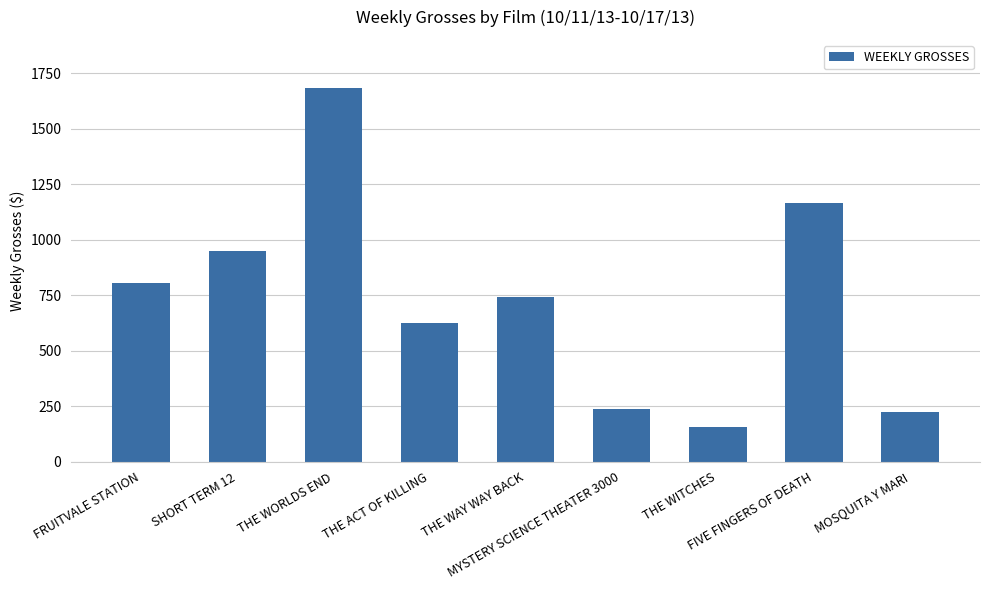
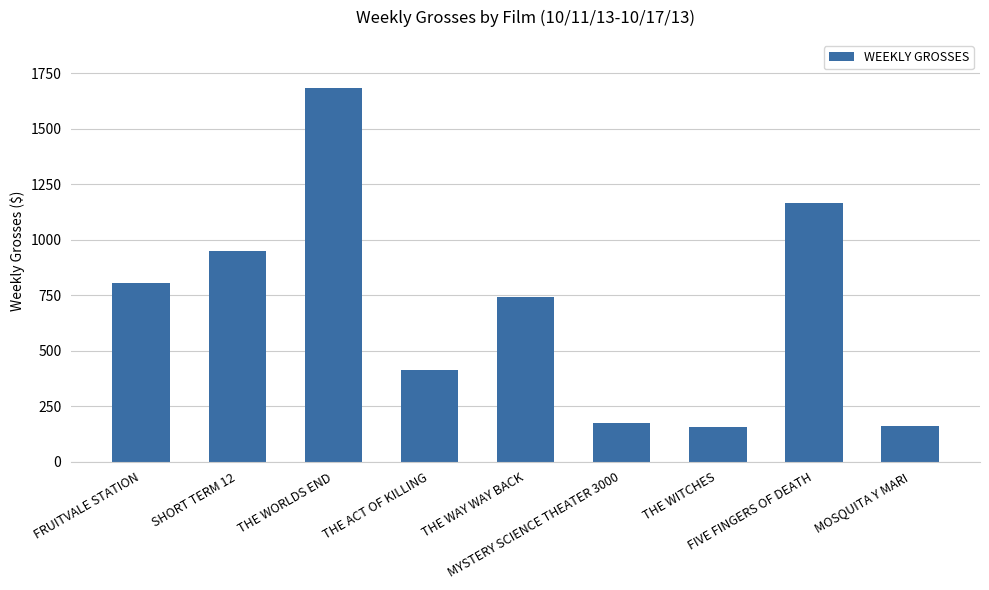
  {
    "FRUITVALE STATION": 800,
    "SHORT TERM 12": 950,
    "THE WORLDS END": 1690,
-   "THE ACT OF KILLING": 620,
+   "THE ACT OF KILLING": 410,
    "THE WAY WAY BACK": 740,
-   "MYSTERY SCIENCE THEATER 3000": 240,
+   "MYSTERY SCIENCE THEATER 3000": 170,
    "THE WITCHES": 150,
    "FIVE FINGERS OF DEATH": 1160,
-   "MOSQUITA Y MARI": 220
+   "MOSQUITA Y MARI": 160
  }
